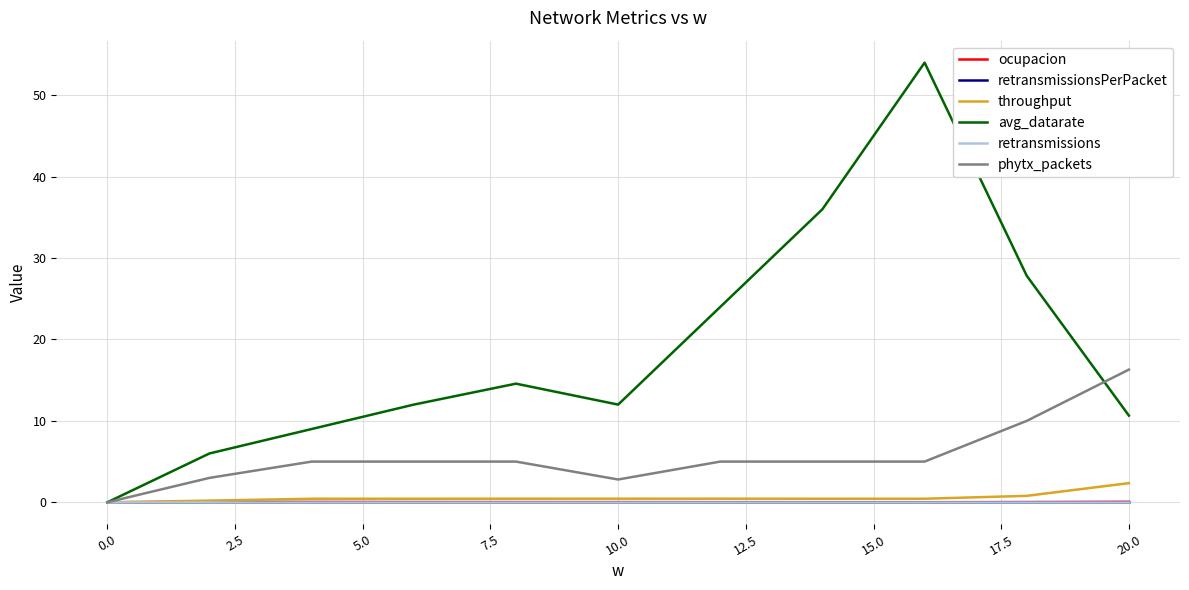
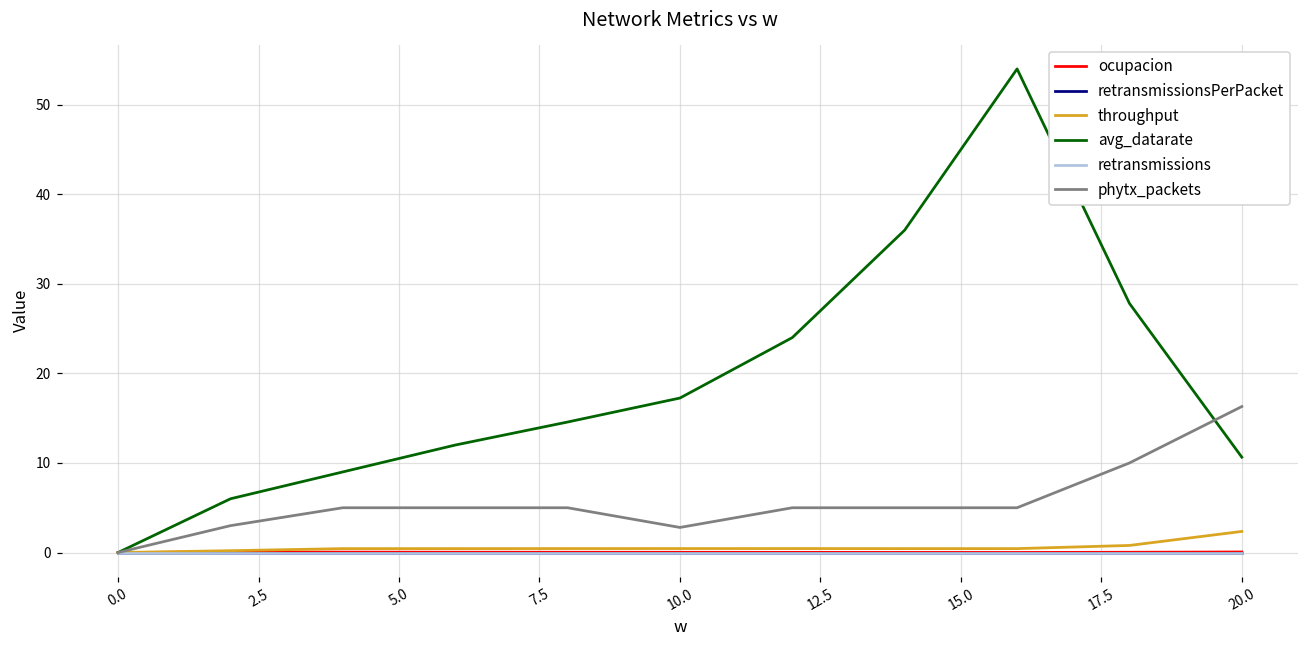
  {
    "retransmissions": {
      "10.0": 0,
      "20.0": 0
    },
    "throughput": {
      "10.0": 0,
      "20.0": 2
    },
    "avg_datarate": {
-     "10.0": 12,
+     "10.0": 17,
      "20.0": 11
    },
    "phytx_packets": {
      "10.0": 3,
      "20.0": 16
    }
  }
